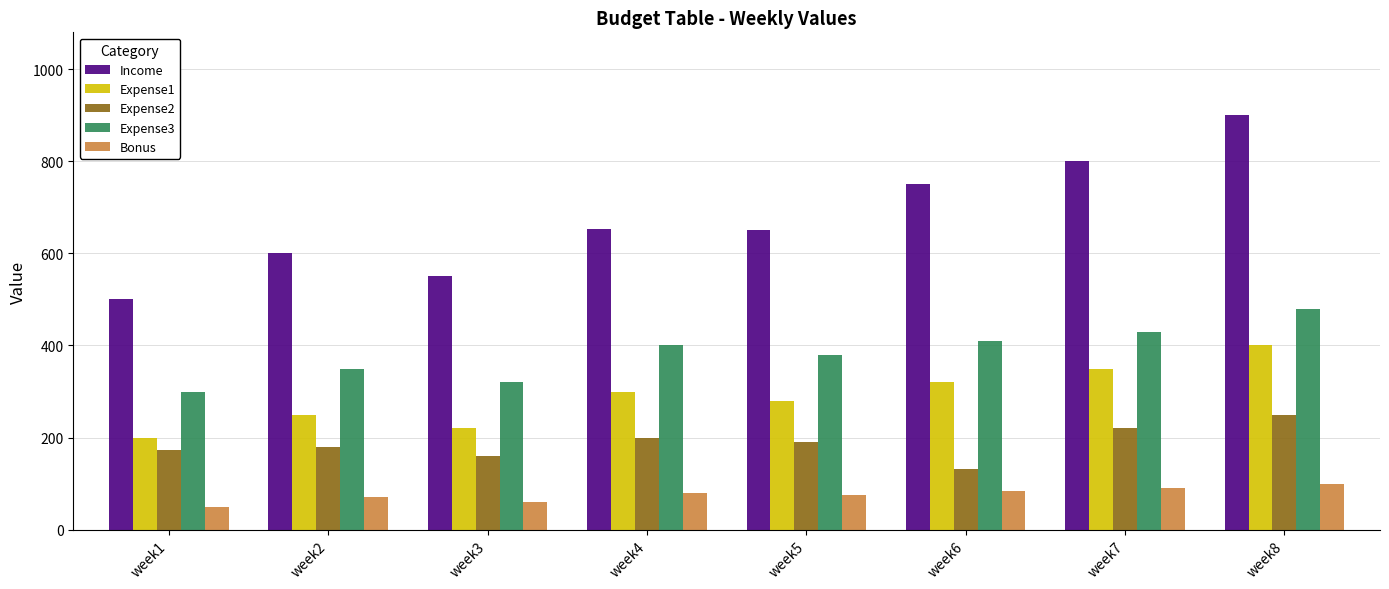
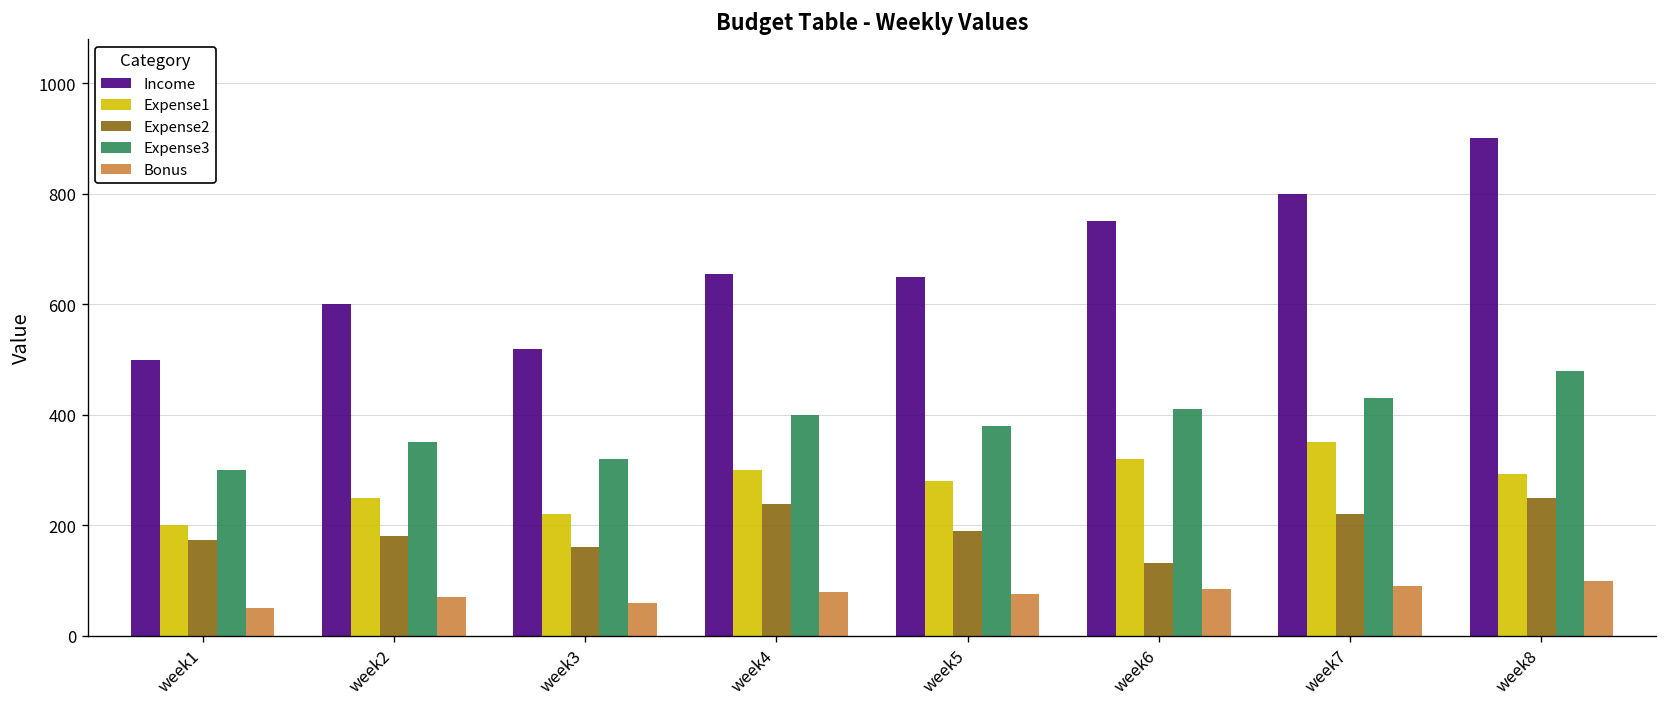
  {
    "Income": {
      "week1": 500,
      "week2": 600,
-     "week3": 550,
+     "week3": 520,
      "week4": 650,
      "week5": 650,
      "week6": 750,
      "week7": 800,
      "week8": 900
    },
    "Expense1": {
      "week1": 200,
      "week2": 250,
      "week3": 220,
      "week4": 300,
      "week5": 280,
      "week6": 320,
      "week7": 350,
-     "week8": 400
+     "week8": 290
    },
    "Expense2": {
      "week1": 170,
      "week2": 180,
      "week3": 160,
-     "week4": 200,
+     "week4": 240,
      "week5": 190,
      "week6": 130,
      "week7": 220,
      "week8": 250
    },
    "Expense3": {
      "week1": 300,
      "week2": 350,
      "week3": 320,
      "week4": 400,
      "week5": 380,
      "week6": 410,
      "week7": 430,
      "week8": 480
    },
    "Bonus": {
      "week1": 50,
      "week2": 70,
      "week3": 60,
      "week4": 80,
      "week5": 80,
      "week6": 90,
      "week7": 90,
      "week8": 100
    }
  }
